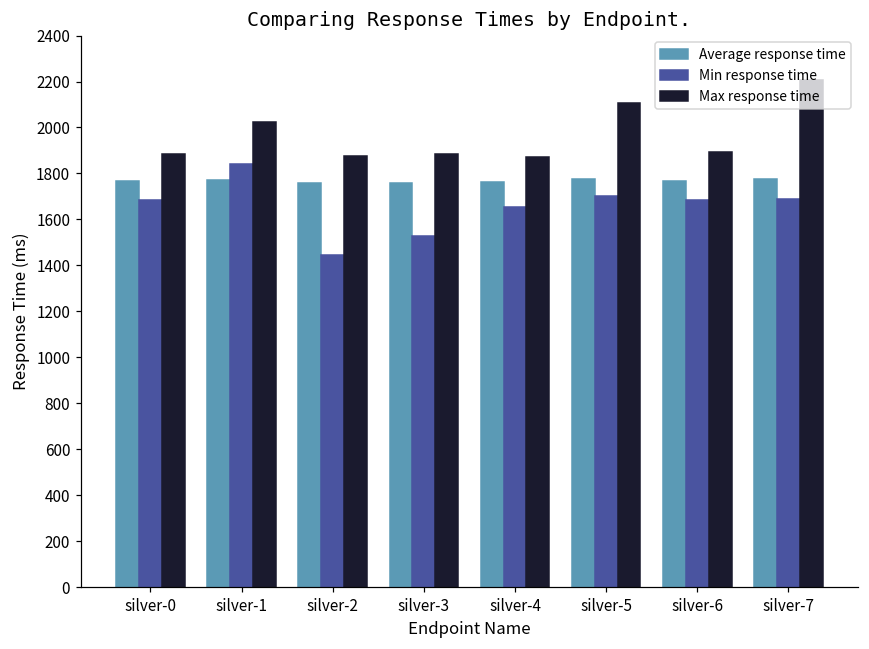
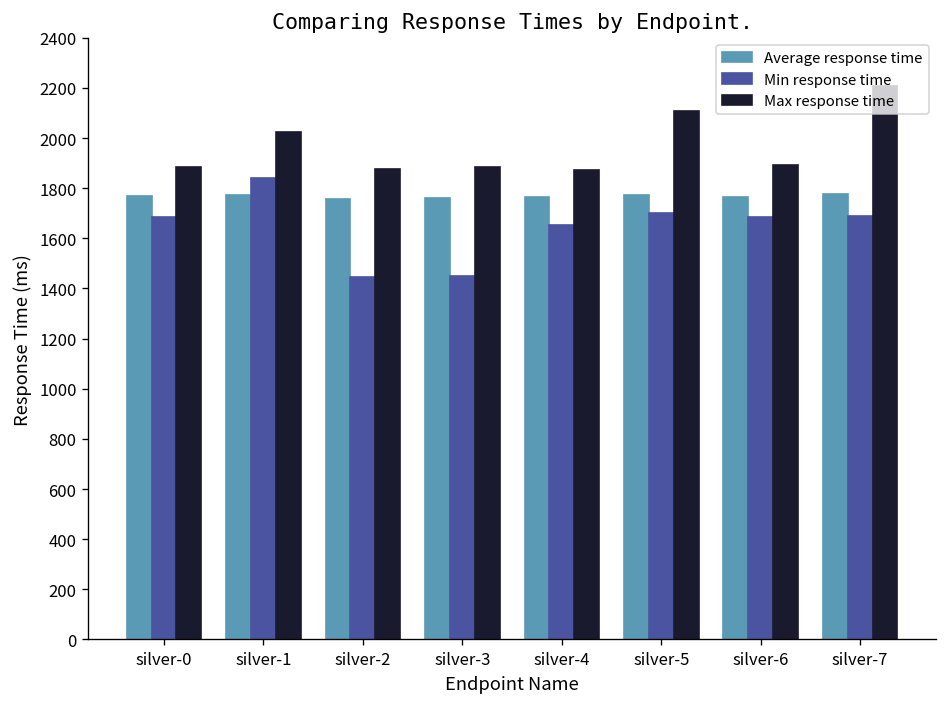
  {
    "Average response time": {
      "silver-0": 1770,
      "silver-1": 1770,
      "silver-2": 1760,
      "silver-3": 1760,
      "silver-4": 1760,
      "silver-5": 1770,
      "silver-6": 1770,
      "silver-7": 1780
    },
    "Min response time": {
      "silver-0": 1690,
      "silver-1": 1840,
      "silver-2": 1440,
-     "silver-3": 1530,
+     "silver-3": 1450,
      "silver-4": 1650,
      "silver-5": 1700,
      "silver-6": 1680,
      "silver-7": 1690
    },
    "Max response time": {
      "silver-0": 1890,
      "silver-1": 2030,
      "silver-2": 1880,
      "silver-3": 1890,
      "silver-4": 1870,
      "silver-5": 2110,
      "silver-6": 1890
    }
  }
